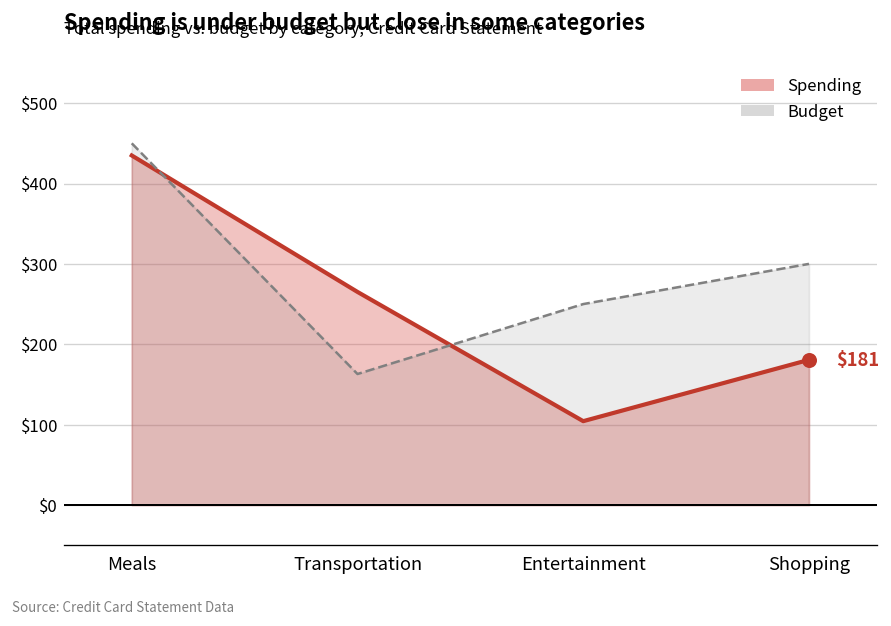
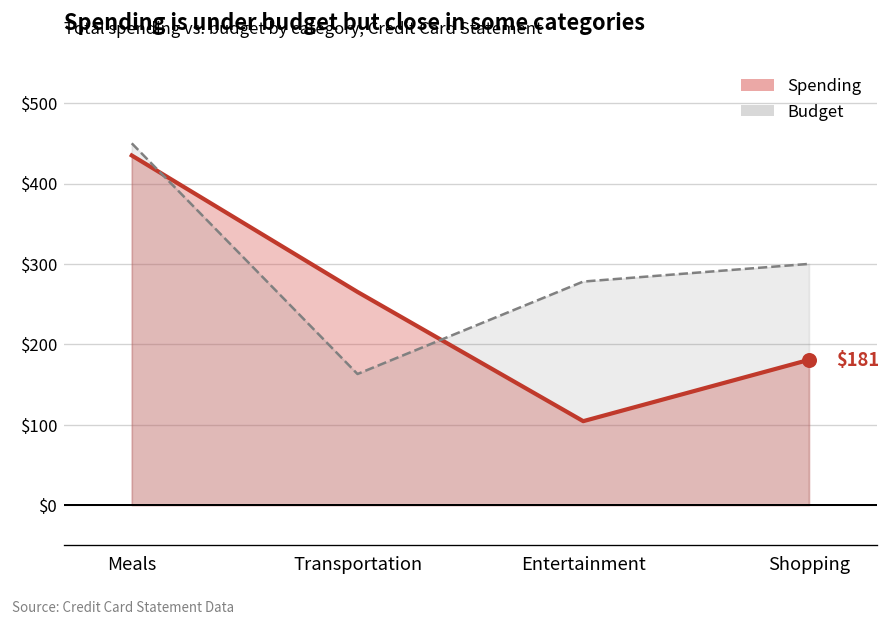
  {
    "Budget": {
      "Meals": "$450",
      "Transportation": "$160",
-     "Entertainment": "$250",
+     "Entertainment": "$280",
      "Shopping": "$300"
    }
  }
